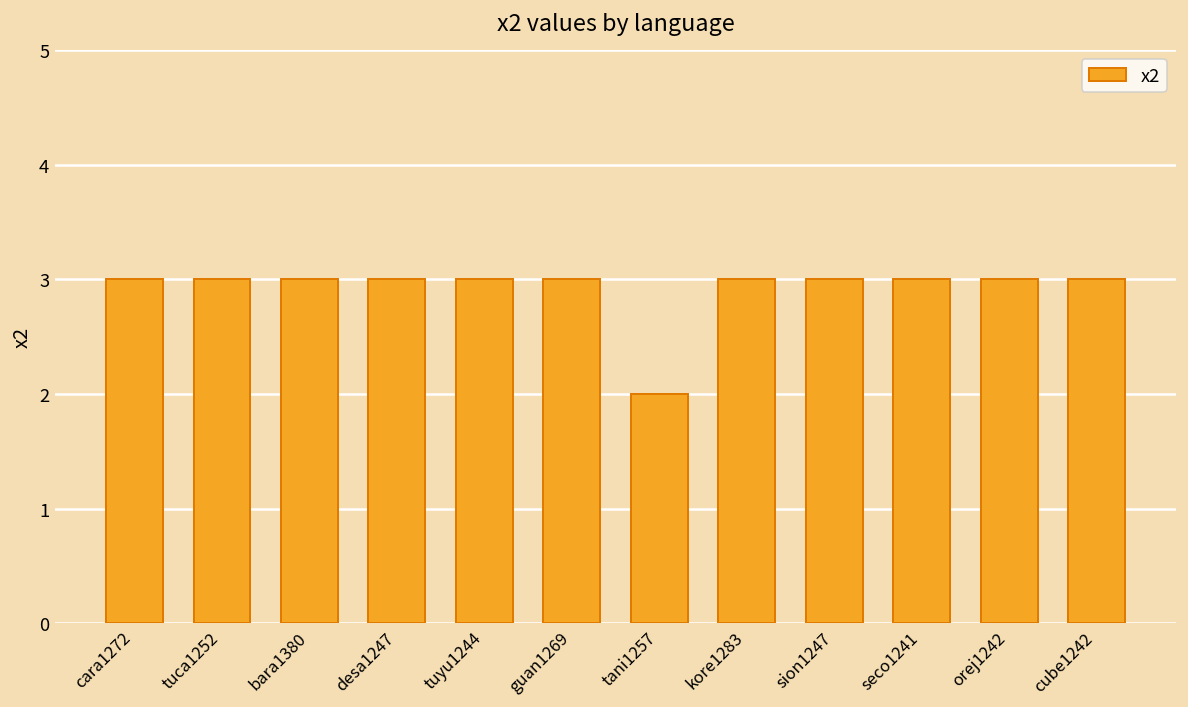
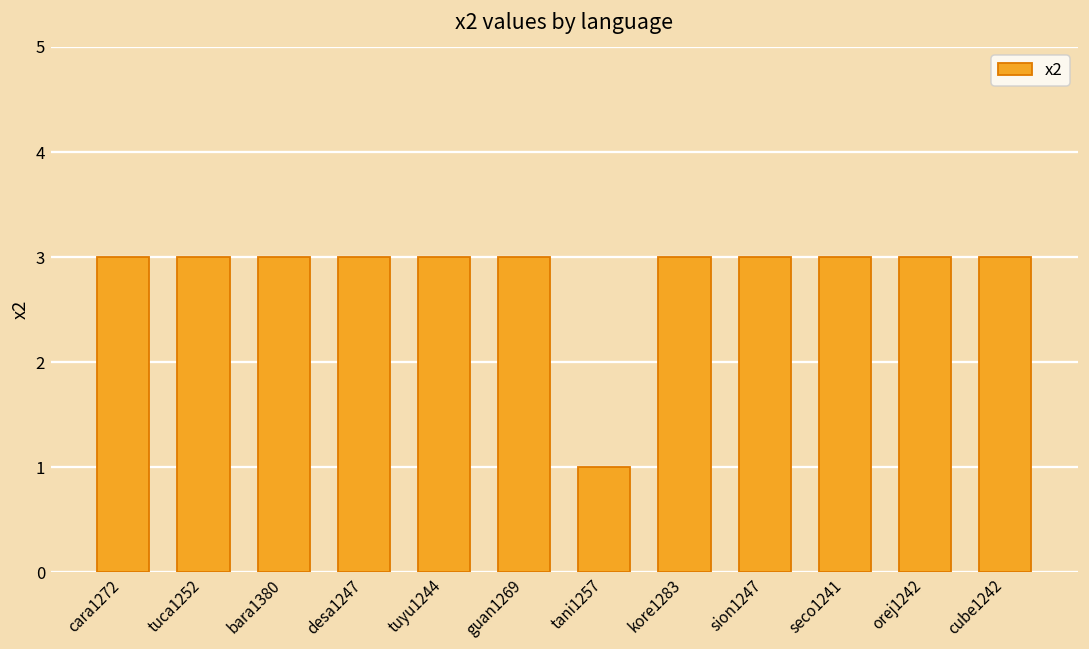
  {
    "cara1272": 3,
    "tuca1252": 3,
    "bara1380": 3,
    "desa1247": 3,
    "tuyu1244": 3,
    "guan1269": 3,
-   "tani1257": 2,
+   "tani1257": 1,
    "kore1283": 3,
    "sion1247": 3,
    "seco1241": 3,
    "orej1242": 3,
    "cube1242": 3
  }
